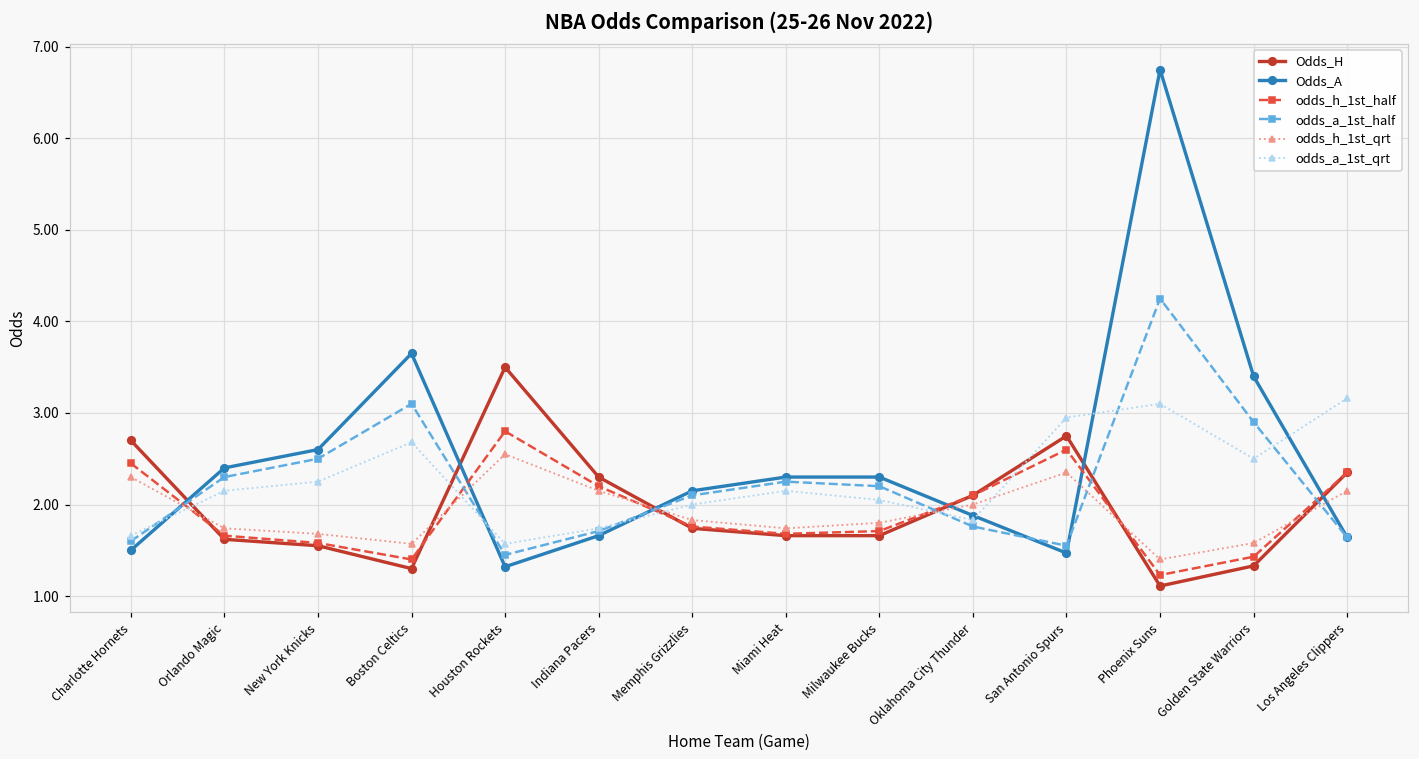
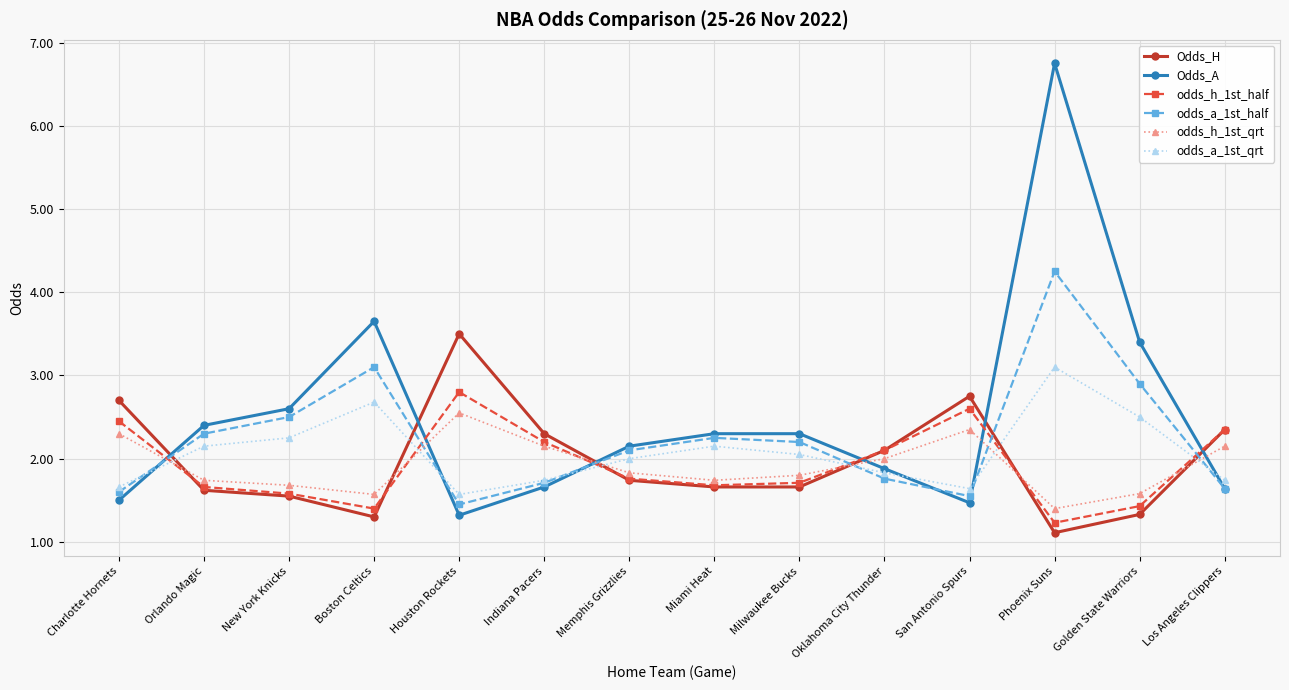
  {
    "Odds_A": {
      "Charlotte Hornets": 1.5,
      "Orlando Magic": 2.4,
      "New York Knicks": 2.6,
      "Boston Celtics": 3.7,
      "Houston Rockets": 1.3,
      "Indiana Pacers": 1.7,
      "Memphis Grizzlies": 2.2,
      "Miami Heat": 2.3,
      "Milwaukee Bucks": 2.3,
      "Oklahoma City Thunder": 1.9,
      "San Antonio Spurs": 1.5,
      "Phoenix Suns": 6.8,
      "Golden State Warriors": 3.4
    },
    "odds_a_1st_half": {
      "Charlotte Hornets": 1.6,
      "Orlando Magic": 2.3,
      "New York Knicks": 2.5,
      "Boston Celtics": 3.1,
      "Houston Rockets": 1.5,
      "Memphis Grizzlies": 2.1,
      "Miami Heat": 2.3,
      "Milwaukee Bucks": 2.2,
      "Oklahoma City Thunder": 1.8,
      "San Antonio Spurs": 1.6,
      "Phoenix Suns": 4.3,
      "Golden State Warriors": 2.9
    },
    "odds_h_1st_qrt": {
      "Charlotte Hornets": 2.3,
      "Orlando Magic": 1.7,
      "New York Knicks": 1.7,
      "Boston Celtics": 1.6,
      "Houston Rockets": 2.6,
      "Indiana Pacers": 2.2,
      "Memphis Grizzlies": 1.8,
      "Miami Heat": 1.7,
      "Milwaukee Bucks": 1.8,
      "Oklahoma City Thunder": 2.0,
      "San Antonio Spurs": 2.4,
      "Phoenix Suns": 1.4,
      "Golden State Warriors": 1.6,
      "Los Angeles Clippers": 2.2
    },
    "odds_a_1st_qrt": {
      "Charlotte Hornets": 1.7,
      "Orlando Magic": 2.2,
      "New York Knicks": 2.3,
      "Boston Celtics": 2.7,
      "Houston Rockets": 1.6,
      "Memphis Grizzlies": 2.0,
      "Miami Heat": 2.2,
      "Milwaukee Bucks": 2.1,
      "Oklahoma City Thunder": 1.8,
-     "San Antonio Spurs": 3.0,
+     "San Antonio Spurs": 1.6,
      "Phoenix Suns": 3.1,
      "Golden State Warriors": 2.5,
-     "Los Angeles Clippers": 3.2
+     "Los Angeles Clippers": 1.7
    }
  }
